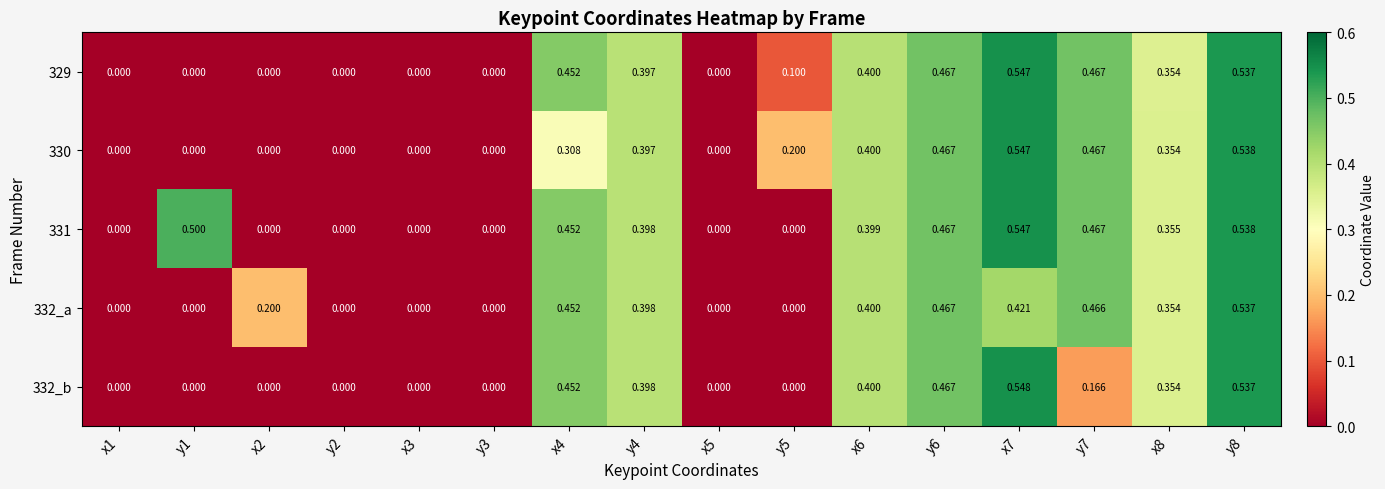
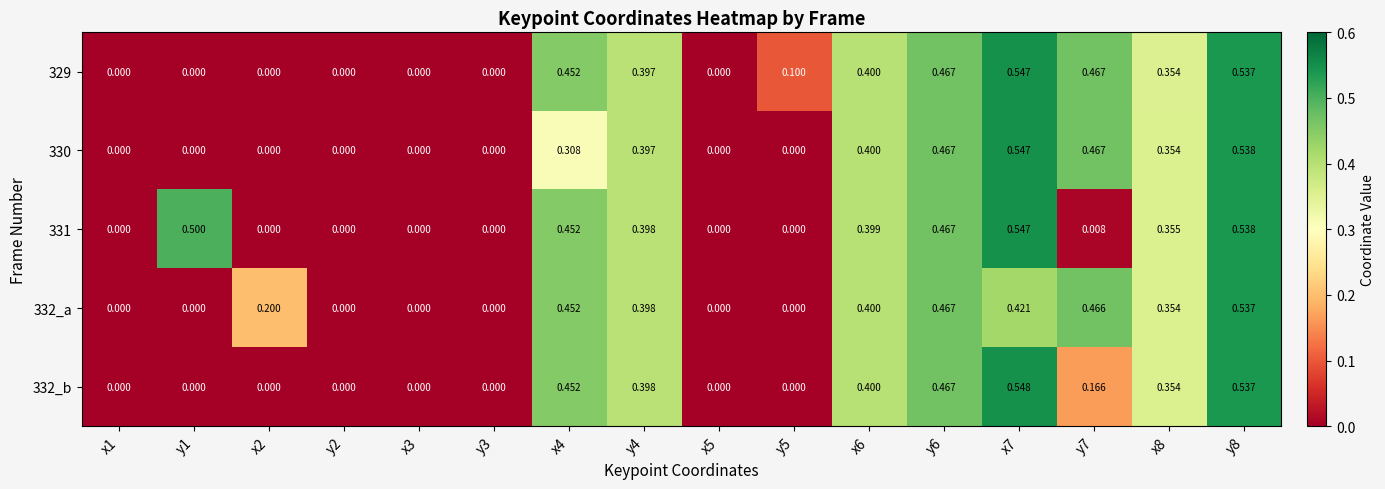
  {
    "329": {
      "x1": 0.000,
      "y1": 0.000,
      "x2": 0.000,
      "y2": 0.000,
      "x3": 0.000,
      "y3": 0.000,
      "x4": 0.452,
      "y4": 0.397,
      "x5": 0.000,
      "y5": 0.100,
      "x6": 0.400,
      "y6": 0.467,
      "x7": 0.547,
      "y7": 0.467,
      "x8": 0.354,
      "y8": 0.537
    },
    "330": {
      "x1": 0.000,
      "y1": 0.000,
      "x2": 0.000,
      "y2": 0.000,
      "x3": 0.000,
      "y3": 0.000,
      "x4": 0.308,
      "y4": 0.397,
      "x5": 0.000,
-     "y5": 0.200,
+     "y5": 0.000,
      "x6": 0.400,
      "y6": 0.467,
      "x7": 0.547,
      "y7": 0.467,
      "x8": 0.354,
      "y8": 0.538
    },
    "331": {
      "x1": 0.000,
      "y1": 0.500,
      "x2": 0.000,
      "y2": 0.000,
      "x3": 0.000,
      "y3": 0.000,
      "x4": 0.452,
      "y4": 0.398,
      "x5": 0.000,
      "y5": 0.000,
      "x6": 0.399,
      "y6": 0.467,
      "x7": 0.547,
-     "y7": 0.467,
+     "y7": 0.008,
      "x8": 0.355,
      "y8": 0.538
    },
    "332_a": {
      "x1": 0.000,
      "y1": 0.000,
      "x2": 0.200,
      "y2": 0.000,
      "x3": 0.000,
      "y3": 0.000,
      "x4": 0.452,
      "y4": 0.398,
      "x5": 0.000,
      "y5": 0.000,
      "x6": 0.400,
      "y6": 0.467,
      "x7": 0.421,
      "y7": 0.466,
      "x8": 0.354,
      "y8": 0.537
    },
    "332_b": {
      "x1": 0.000,
      "y1": 0.000,
      "x2": 0.000,
      "y2": 0.000,
      "x3": 0.000,
      "y3": 0.000,
      "x4": 0.452,
      "y4": 0.398,
      "x5": 0.000,
      "y5": 0.000,
      "x6": 0.400,
      "y6": 0.467,
      "x7": 0.548,
      "y7": 0.166,
      "x8": 0.354,
      "y8": 0.537
    }
  }
